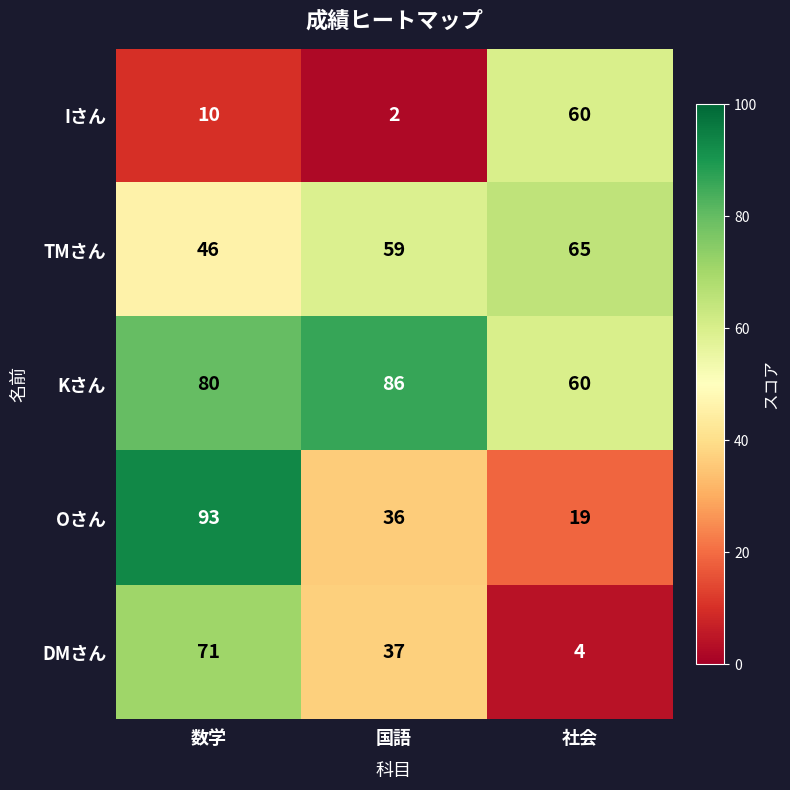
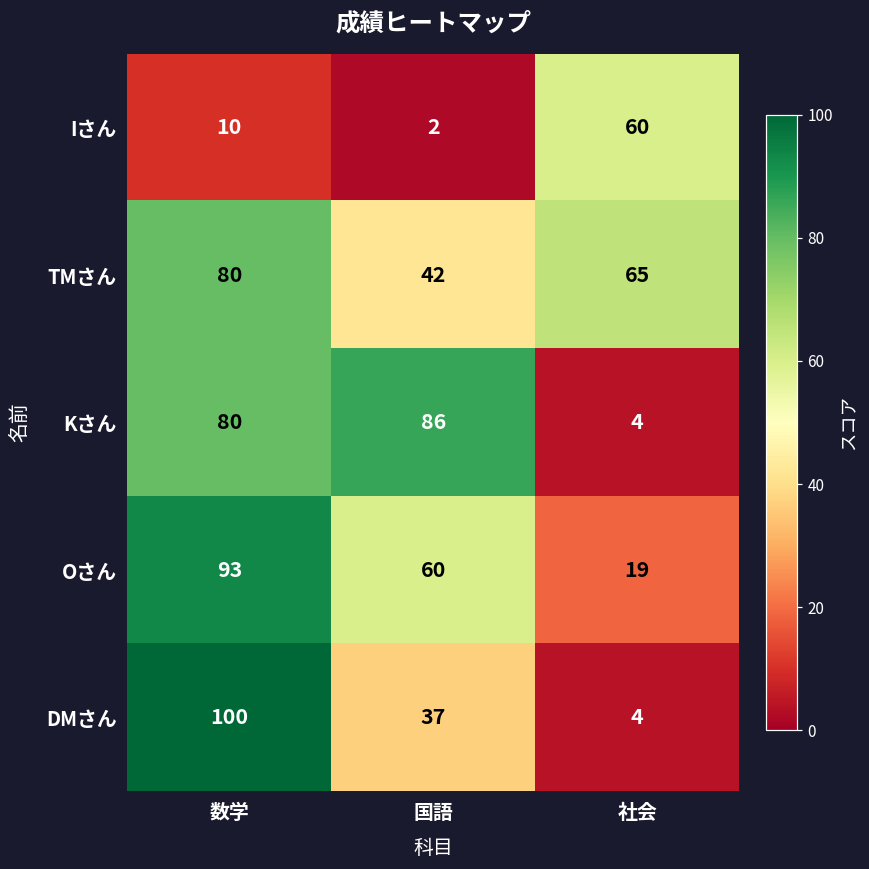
  {
    "Iさん": {
      "数学": 10,
      "国語": 2,
      "社会": 60
    },
    "TMさん": {
-     "数学": 46,
-     "国語": 59,
+     "数学": 80,
+     "国語": 42,
      "社会": 65
    },
    "Kさん": {
      "数学": 80,
      "国語": 86,
-     "社会": 60
+     "社会": 4
    },
    "Oさん": {
      "数学": 93,
-     "国語": 36,
+     "国語": 60,
      "社会": 19
    },
    "DMさん": {
-     "数学": 71,
+     "数学": 100,
      "国語": 37,
      "社会": 4
    }
  }
